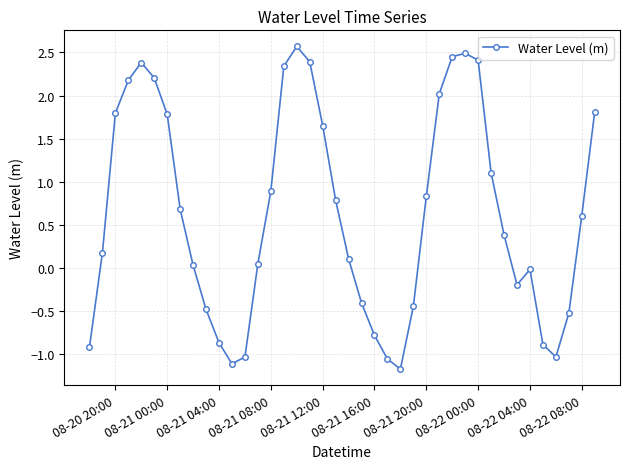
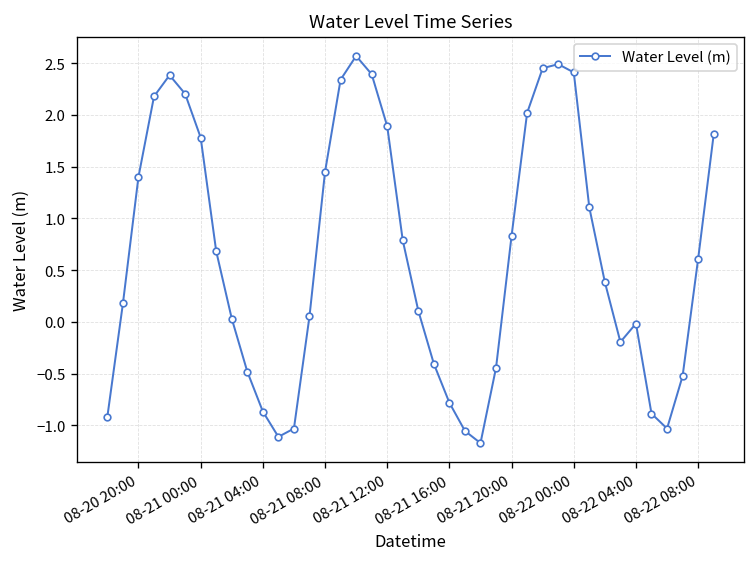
  {
-   "08-20 20:00": 1.8,
+   "08-20 20:00": 1.4,
    "08-21 00:00": 1.8,
    "08-21 04:00": -0.9,
-   "08-21 08:00": 0.9,
-   "08-21 12:00": 1.7,
+   "08-21 08:00": 1.4,
+   "08-21 12:00": 1.9,
    "08-21 16:00": -0.8,
    "08-21 20:00": 0.8,
    "08-22 00:00": 2.4,
    "08-22 04:00": 0.0,
    "08-22 08:00": 0.6
  }
